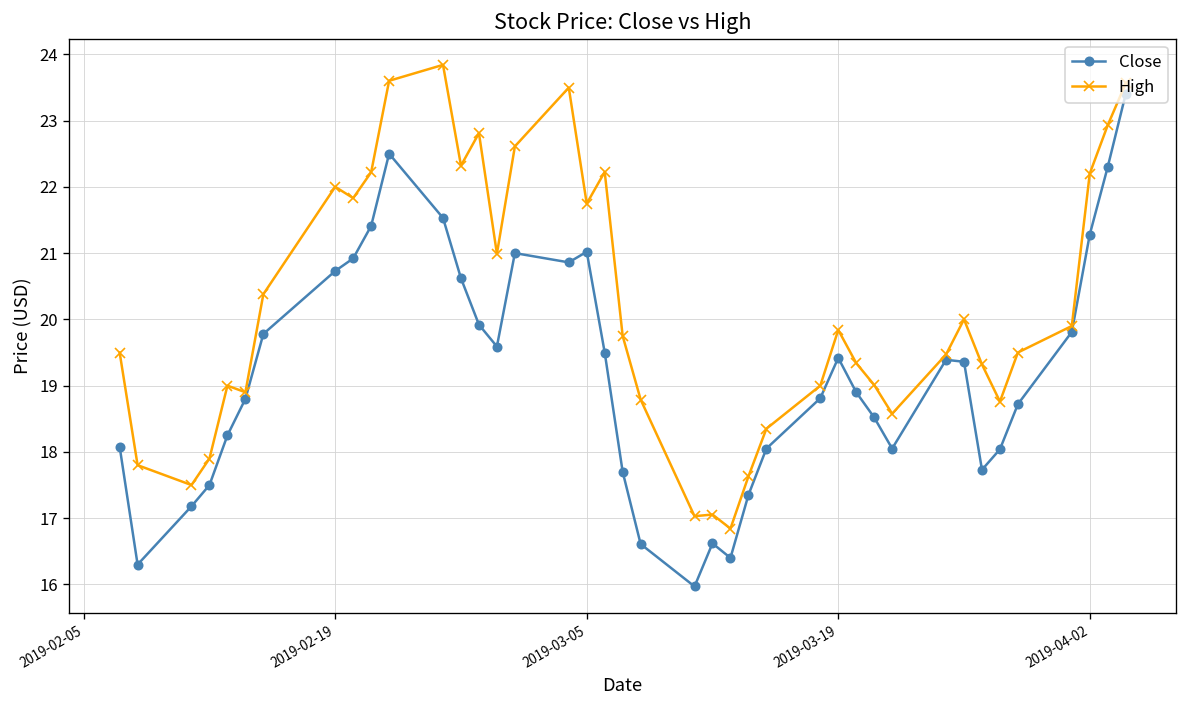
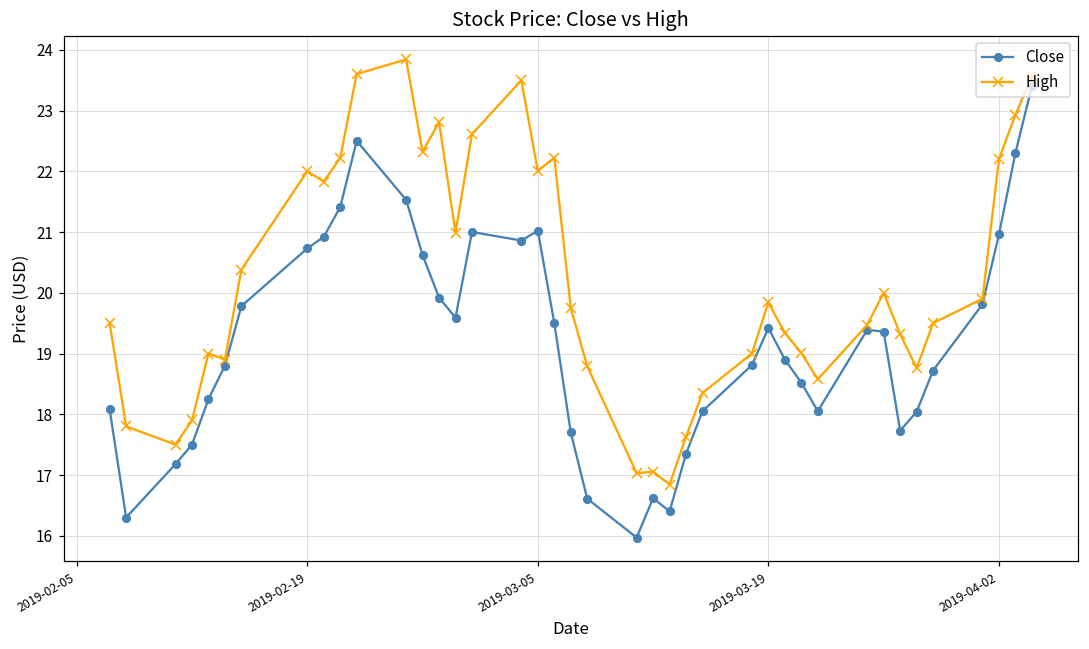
  {
    "Close": {
      "2019-02-19": 20.7,
      "2019-03-05": 21.0,
      "2019-03-19": 19.4,
-     "2019-04-02": 21.3
+     "2019-04-02": 21.0
    },
    "High": {
      "2019-02-19": 22.0,
-     "2019-03-05": 21.7,
+     "2019-03-05": 22.0,
      "2019-03-19": 19.8,
      "2019-04-02": 22.2
    }
  }
